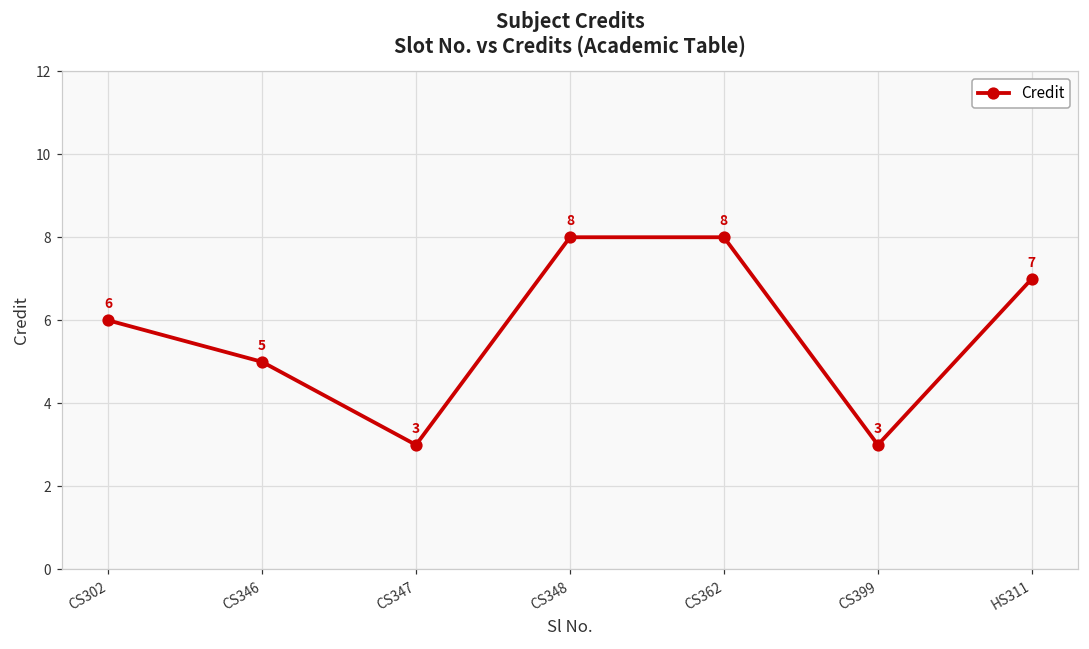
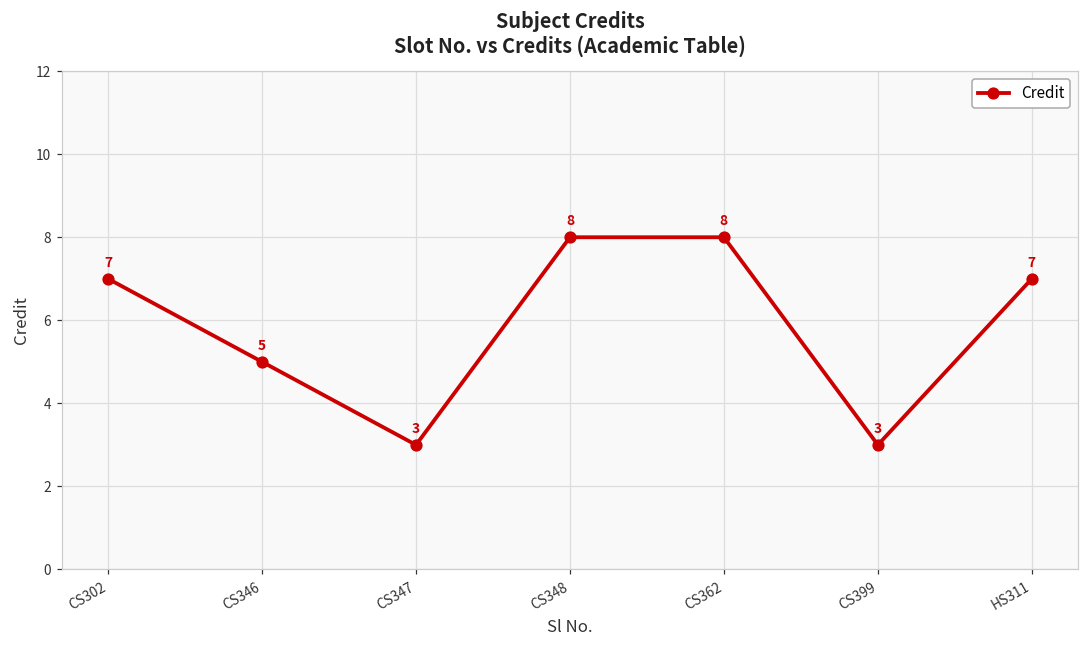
  {
-   "CS302": 6,
+   "CS302": 7,
    "CS346": 5,
    "CS347": 3,
    "CS348": 8,
    "CS362": 8,
    "CS399": 3,
    "HS311": 7
  }
